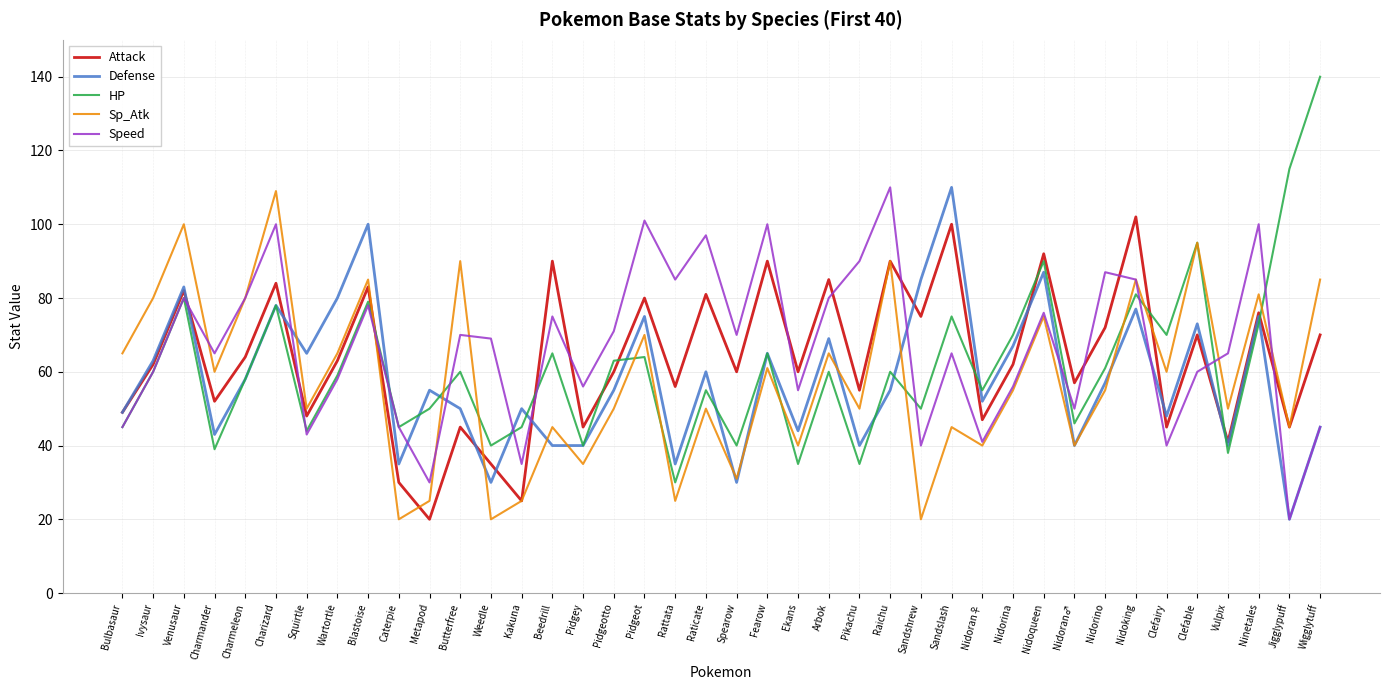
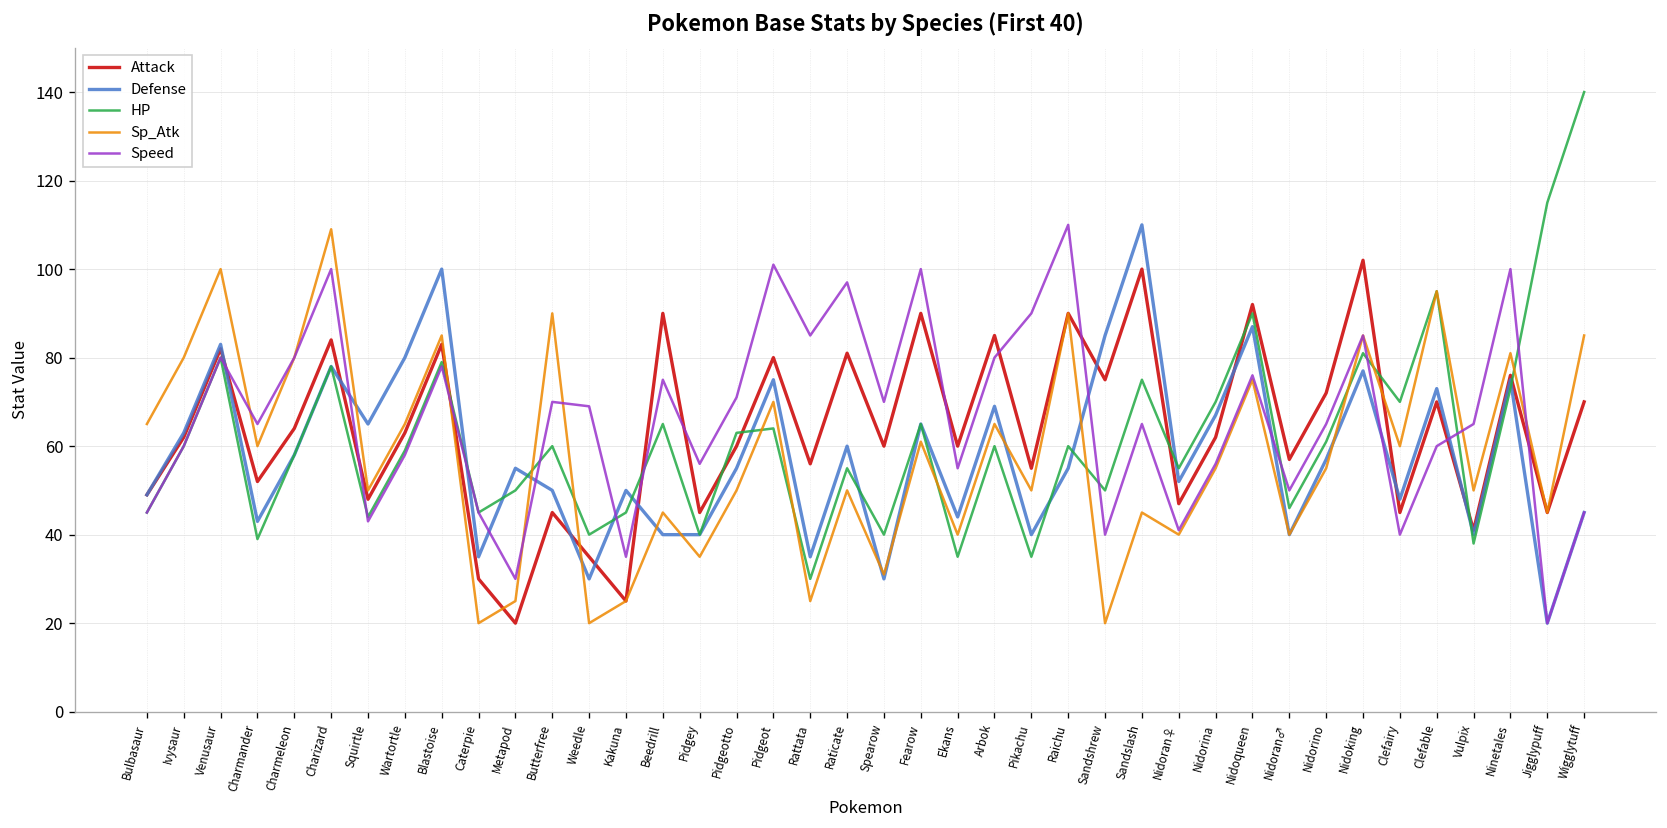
  {
    "Attack": {
      "Ivysaur": 62,
      "Venusaur": 82,
      "Charmander": 52,
      "Charmeleon": 64,
      "Charizard": 84,
      "Squirtle": 48,
      "Wartortle": 63,
      "Blastoise": 83,
      "Caterpie": 30,
      "Metapod": 20,
      "Butterfree": 45,
      "Weedle": 35,
      "Beedrill": 90,
      "Pidgey": 45,
      "Pidgeotto": 60,
      "Pidgeot": 80,
      "Rattata": 56,
      "Raticate": 81,
      "Spearow": 60,
      "Fearow": 90,
      "Ekans": 60,
      "Arbok": 85,
      "Pikachu": 55,
      "Sandshrew": 75,
      "Sandslash": 100,
      "Nidoran♀": 47,
      "Nidorina": 62,
      "Nidoqueen": 92,
      "Nidoran♂": 57,
      "Nidorino": 72,
      "Nidoking": 102,
      "Clefairy": 45,
      "Clefable": 70,
      "Vulpix": 41,
      "Ninetales": 76,
      "Wigglytuff": 70
    },
    "Defense": {
      "Ivysaur": 63,
      "Venusaur": 83,
      "Charmander": 43,
      "Squirtle": 65,
      "Wartortle": 80,
      "Blastoise": 100,
      "Caterpie": 35,
      "Metapod": 55,
      "Butterfree": 50,
      "Weedle": 30,
      "Kakuna": 50,
      "Beedrill": 40,
      "Pidgeotto": 55,
      "Pidgeot": 75,
      "Rattata": 35,
      "Raticate": 60,
      "Spearow": 30,
      "Ekans": 44,
      "Arbok": 69,
      "Pikachu": 40,
      "Raichu": 55,
      "Sandshrew": 85,
      "Sandslash": 110,
      "Nidoran♀": 52,
      "Nidorina": 67,
      "Nidoqueen": 87,
      "Nidorino": 57,
      "Nidoking": 77,
      "Clefairy": 48,
      "Clefable": 73,
      "Vulpix": 40,
      "Ninetales": 75
    },
    "HP": {
      "Charmander": 39,
      "Squirtle": 44,
      "Wartortle": 59,
      "Blastoise": 79,
      "Metapod": 50,
      "Butterfree": 60,
      "Weedle": 40,
      "Kakuna": 45,
      "Beedrill": 65,
      "Pidgeotto": 63,
      "Pidgeot": 64,
      "Rattata": 30,
      "Raticate": 55,
      "Spearow": 40,
      "Ekans": 35,
      "Arbok": 60,
      "Pikachu": 35,
      "Raichu": 60,
      "Sandshrew": 50,
      "Sandslash": 75,
      "Nidoran♀": 55,
      "Nidorina": 70,
      "Nidoqueen": 90,
      "Nidoran♂": 46,
      "Nidorino": 61,
      "Nidoking": 81,
      "Clefairy": 70,
      "Vulpix": 38,
      "Ninetales": 73,
      "Jigglypuff": 115,
      "Wigglytuff": 140
    },
    "Sp_Atk": {
      "Bulbasaur": 65,
      "Ivysaur": 80,
      "Venusaur": 100,
      "Charmander": 60,
      "Charizard": 109,
      "Squirtle": 50,
      "Wartortle": 65,
      "Blastoise": 85,
      "Caterpie": 20,
      "Metapod": 25,
      "Butterfree": 90,
      "Weedle": 20,
      "Beedrill": 45,
      "Pidgey": 35,
      "Pidgeotto": 50,
      "Pidgeot": 70,
      "Rattata": 25,
      "Raticate": 50,
      "Spearow": 31,
      "Fearow": 61,
      "Ekans": 40,
      "Arbok": 65,
      "Pikachu": 50,
      "Sandshrew": 20,
      "Sandslash": 45,
      "Nidoran♀": 40,
      "Nidorina": 55,
      "Nidoqueen": 75,
      "Nidorino": 55,
      "Clefairy": 60,
      "Vulpix": 50,
      "Ninetales": 81,
      "Wigglytuff": 85
    },
    "Speed": {
      "Charmander": 65,
      "Charizard": 100,
      "Squirtle": 43,
      "Wartortle": 58,
      "Blastoise": 78,
      "Metapod": 30,
      "Butterfree": 70,
      "Weedle": 69,
      "Kakuna": 35,
      "Beedrill": 75,
      "Pidgey": 56,
      "Pidgeotto": 71,
      "Pidgeot": 101,
      "Rattata": 85,
      "Raticate": 97,
      "Spearow": 70,
      "Fearow": 100,
      "Ekans": 55,
      "Arbok": 80,
      "Pikachu": 90,
      "Raichu": 110,
      "Sandshrew": 40,
      "Sandslash": 65,
      "Nidoran♀": 41,
      "Nidorina": 56,
      "Nidoqueen": 76,
      "Nidoran♂": 50,
-     "Nidorino": 87,
+     "Nidorino": 65,
      "Clefairy": 40,
      "Clefable": 60,
      "Vulpix": 65,
      "Ninetales": 100
    }
  }
